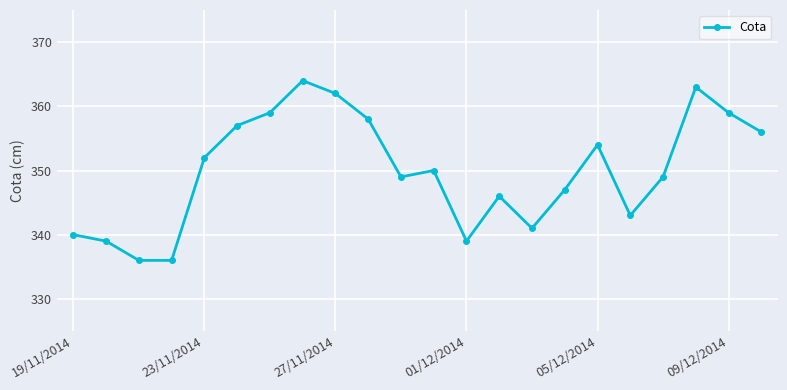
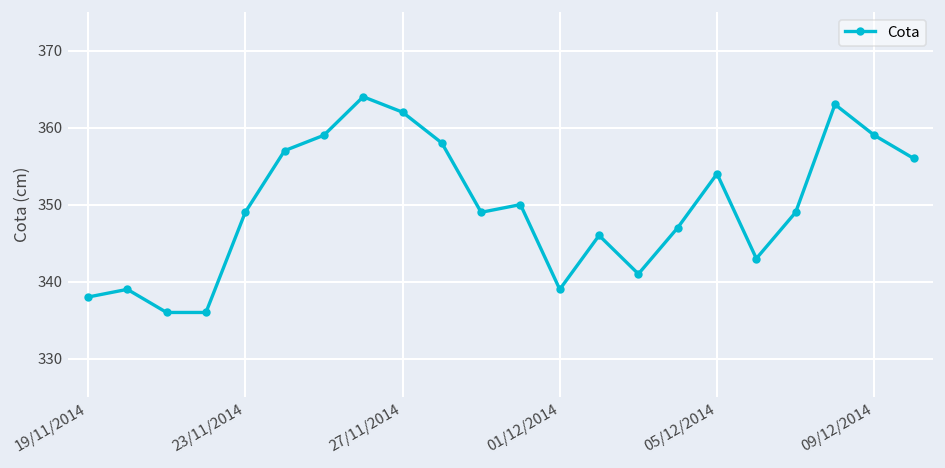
  {
-   "19/11/2014": 340,
-   "23/11/2014": 352,
+   "19/11/2014": 338,
+   "23/11/2014": 349,
    "27/11/2014": 362,
    "01/12/2014": 339,
    "05/12/2014": 354,
    "09/12/2014": 359
  }
